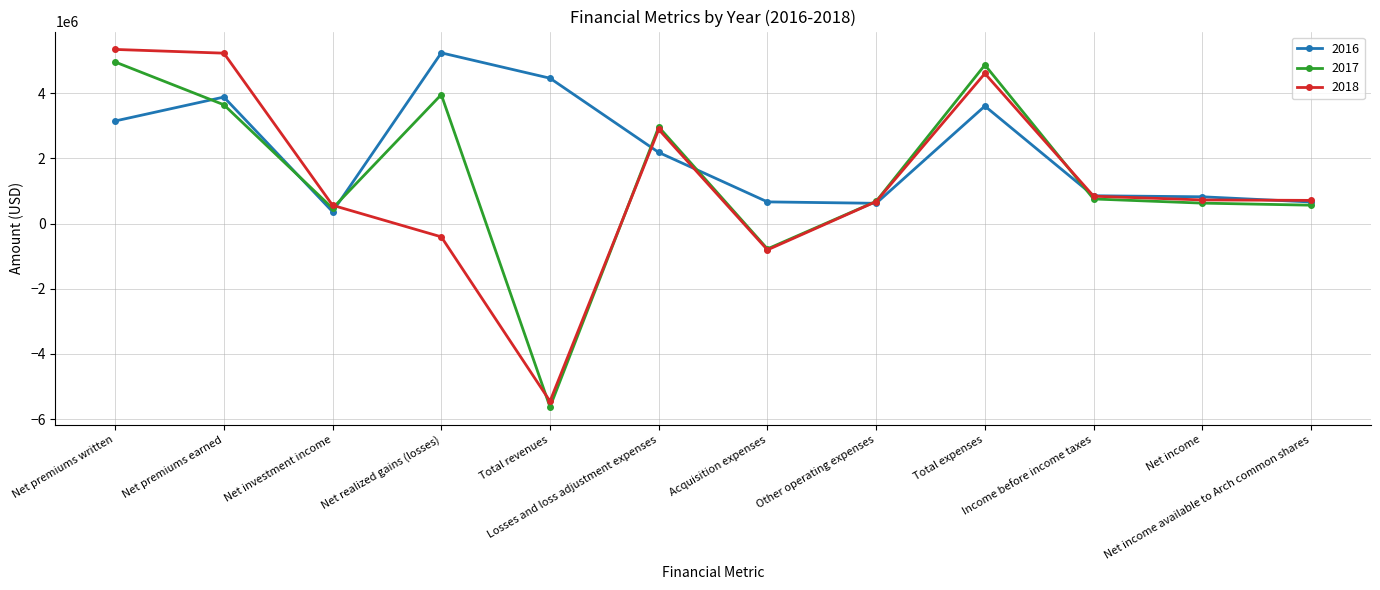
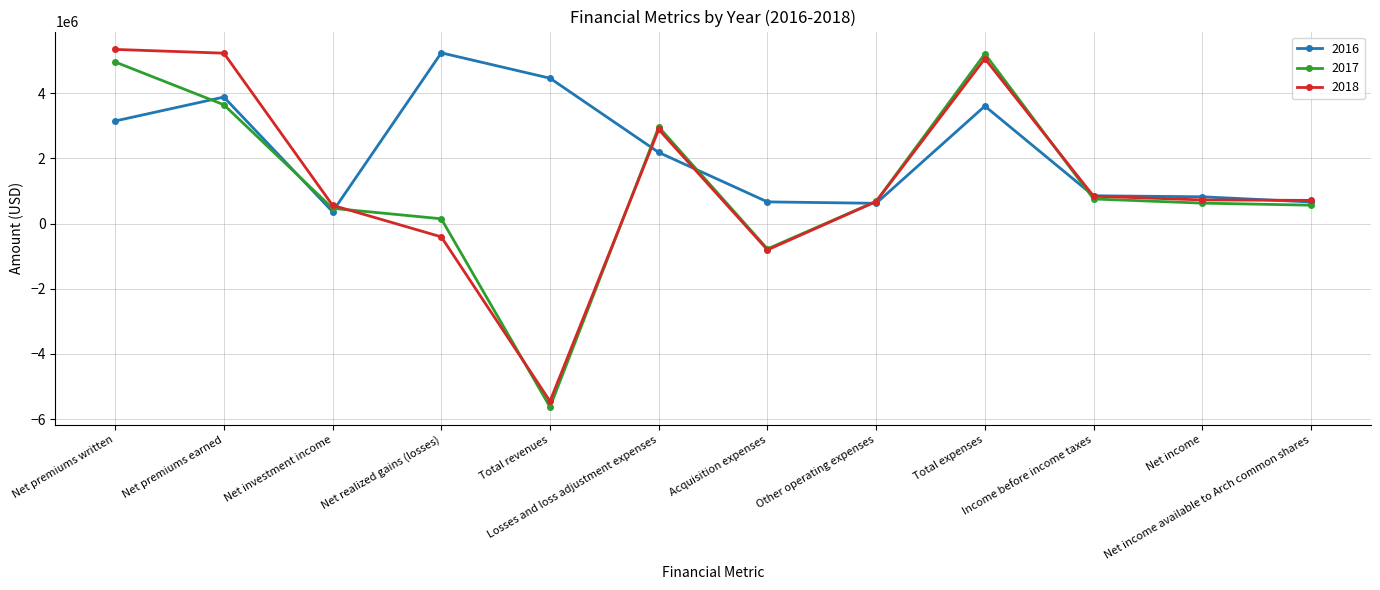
  {
    "2016": {
      "Net premiums written": 3200000,
      "Net premiums earned": 3900000,
      "Net investment income": 400000,
      "Net realized gains (losses)": 5200000,
      "Total revenues": 4500000,
      "Losses and loss adjustment expenses": 2200000,
      "Acquisition expenses": 700000,
      "Total expenses": 3600000,
      "Net income": 800000
    },
    "2017": {
      "Net premiums written": 5000000,
      "Net premiums earned": 3600000,
      "Net investment income": 500000,
-     "Net realized gains (losses)": 4000000,
+     "Net realized gains (losses)": 100000,
      "Total revenues": -5600000,
-     "Total expenses": 4900000,
+     "Total expenses": 5200000,
      "Income before income taxes": 800000,
      "Net income": 600000,
      "Net income available to Arch common shares": 600000
    },
    "2018": {
      "Net premiums written": 5300000,
      "Net premiums earned": 5200000,
      "Net investment income": 600000,
      "Net realized gains (losses)": -400000,
      "Total revenues": -5500000,
-     "Total expenses": 4600000,
+     "Total expenses": 5100000,
      "Net income": 700000
    }
  }
